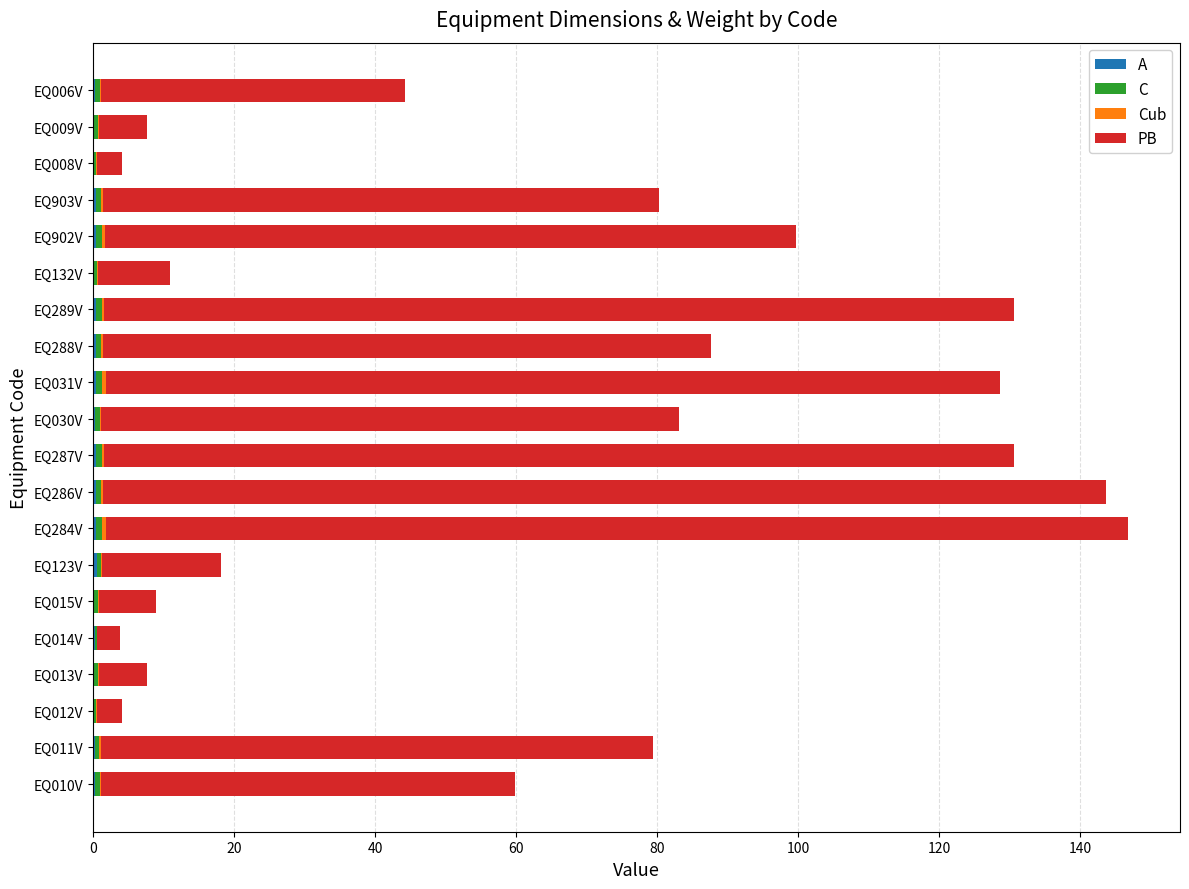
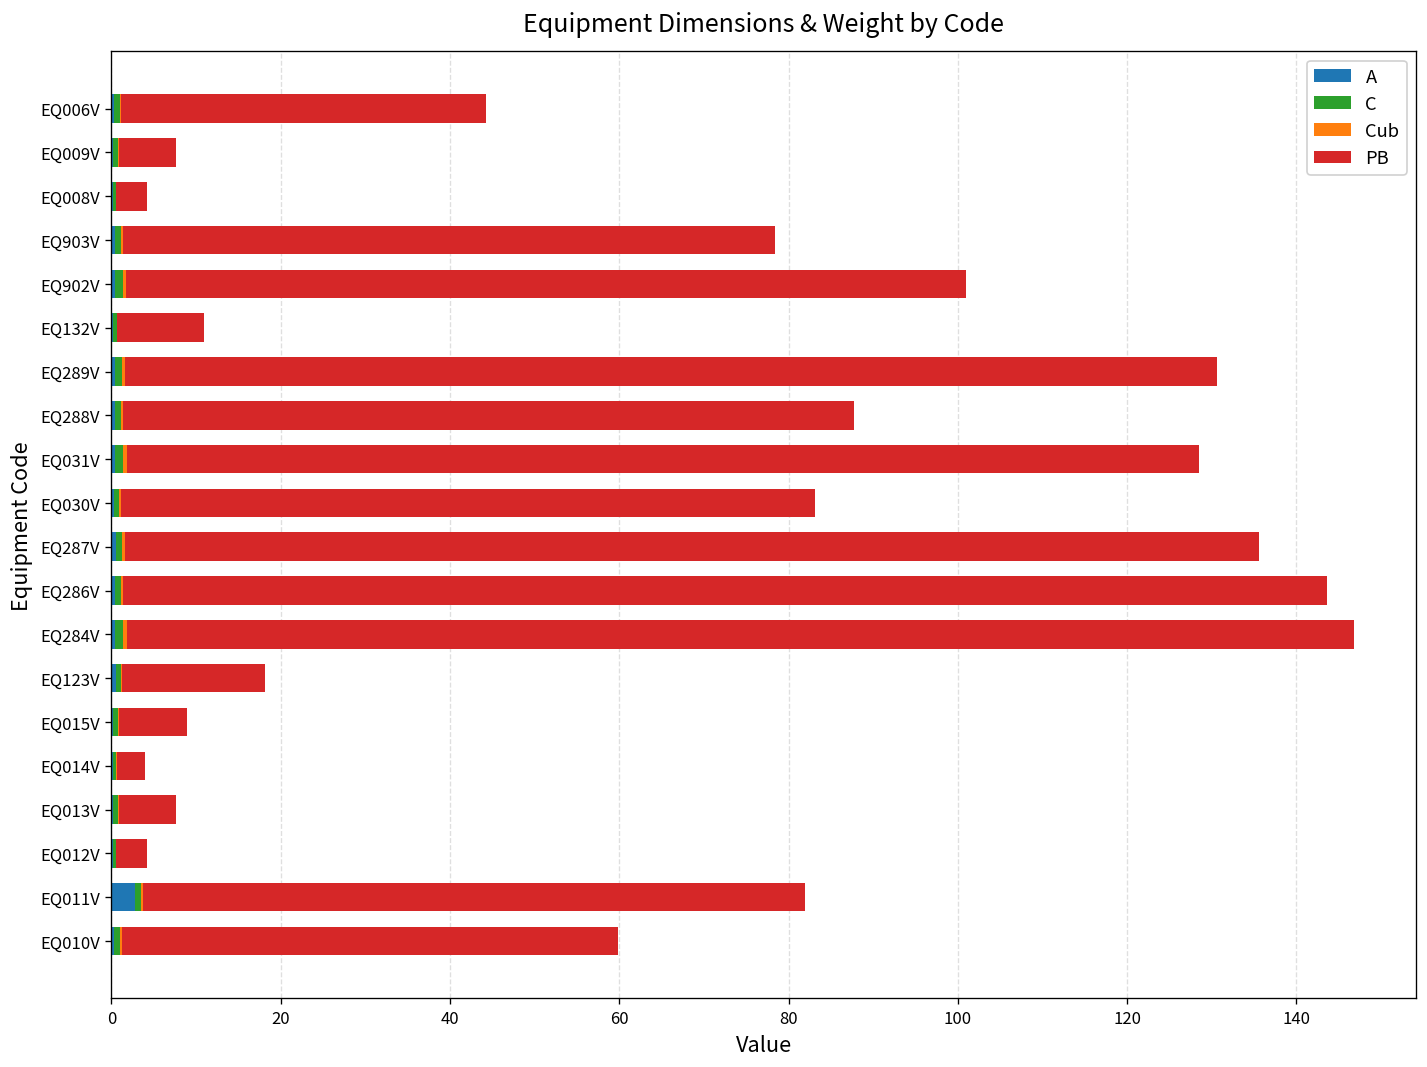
  {
    "A": {
      "EQ903V": 0,
      "EQ902V": 0,
      "EQ289V": 0,
      "EQ288V": 0,
      "EQ031V": 0,
      "EQ287V": 0,
      "EQ286V": 0,
      "EQ284V": 0,
      "EQ123V": 1,
-     "EQ011V": 0
+     "EQ011V": 3
    },
    "C": {
      "EQ006V": 1,
      "EQ009V": 1,
      "EQ903V": 1,
      "EQ902V": 1,
      "EQ132V": 0,
      "EQ289V": 1,
      "EQ288V": 1,
      "EQ031V": 1,
      "EQ030V": 1,
      "EQ287V": 1,
      "EQ286V": 1,
      "EQ284V": 1,
      "EQ123V": 1,
      "EQ015V": 1,
      "EQ013V": 1,
      "EQ011V": 1,
      "EQ010V": 1
    },
    "Cub": {
      "EQ902V": 0,
      "EQ289V": 0,
      "EQ031V": 1,
      "EQ287V": 0,
      "EQ284V": 0
    },
    "PB": {
      "EQ006V": 43,
      "EQ009V": 7,
      "EQ008V": 4,
-     "EQ903V": 79,
-     "EQ902V": 98,
+     "EQ903V": 77,
+     "EQ902V": 99,
      "EQ132V": 10,
      "EQ289V": 129,
      "EQ288V": 86,
      "EQ031V": 127,
      "EQ030V": 82,
-     "EQ287V": 129,
+     "EQ287V": 134,
      "EQ286V": 142,
      "EQ284V": 145,
      "EQ123V": 17,
      "EQ015V": 8,
      "EQ014V": 3,
      "EQ013V": 7,
      "EQ012V": 4,
      "EQ011V": 78,
      "EQ010V": 59
    }
  }
